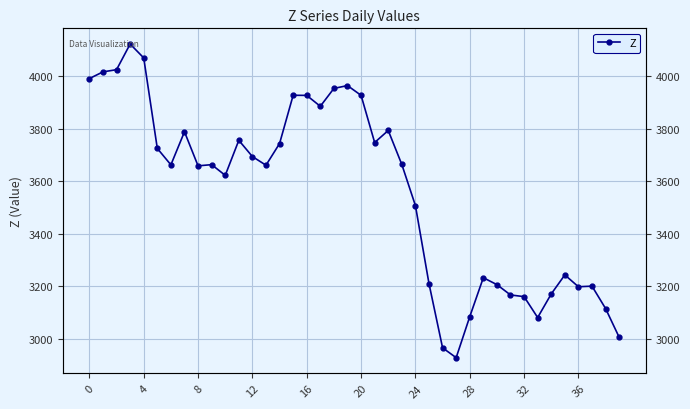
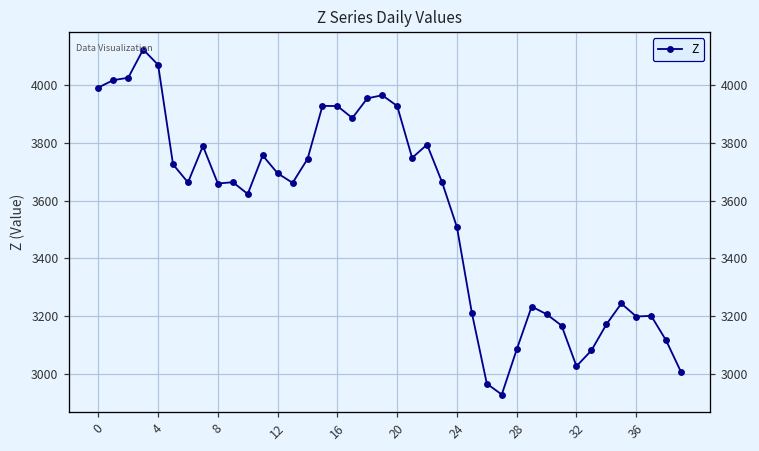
  {
    "0": 3990,
    "4": 4070,
    "8": 3660,
    "12": 3690,
    "16": 3930,
    "20": 3930,
    "24": 3510,
    "28": 3080,
-   "32": 3160,
+   "32": 3030,
    "36": 3200
  }
